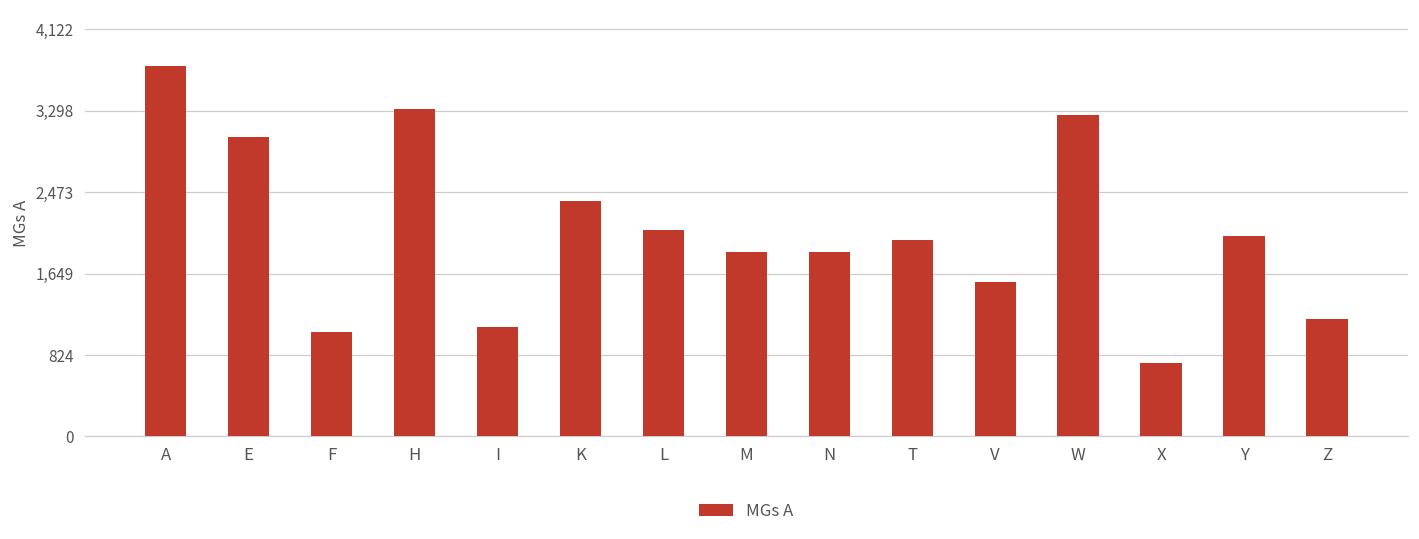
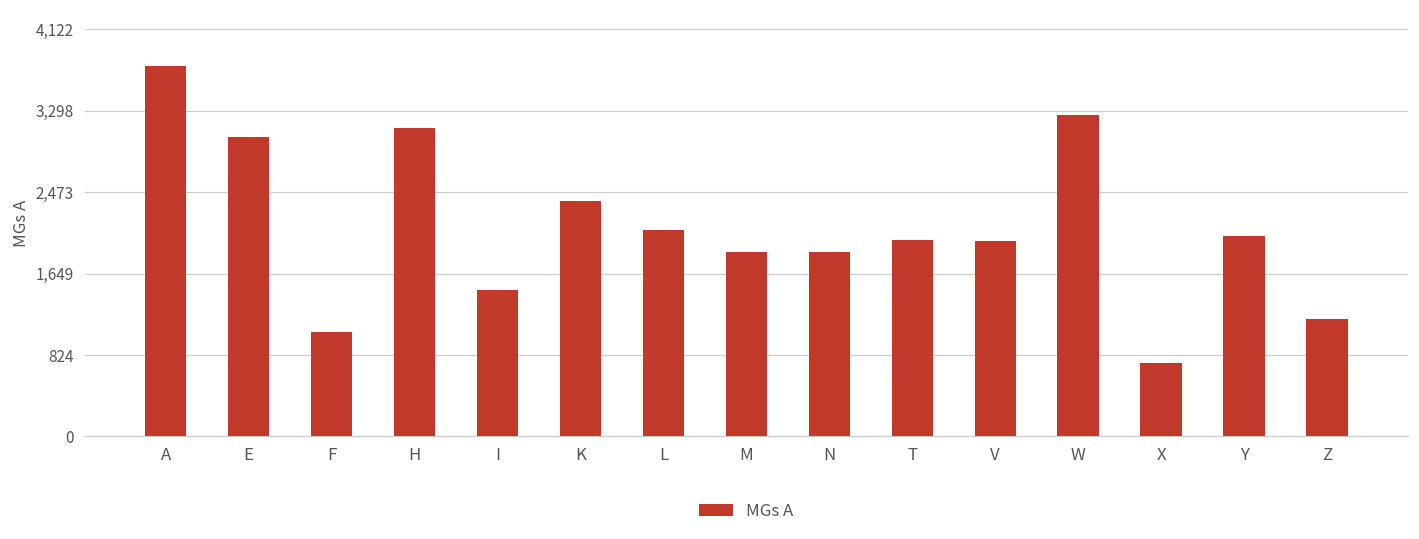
  {
    "A": "3,700",
    "E": "3,000",
    "F": "1,100",
-   "H": "3,300",
-   "I": "1,100",
+   "H": "3,100",
+   "I": "1,500",
    "K": "2,400",
    "L": "2,100",
    "M": "1,900",
    "N": "1,900",
    "T": "2,000",
-   "V": "1,600",
+   "V": "2,000",
    "W": "3,300",
    "X": "700",
    "Y": "2,000",
    "Z": "1,200"
  }
